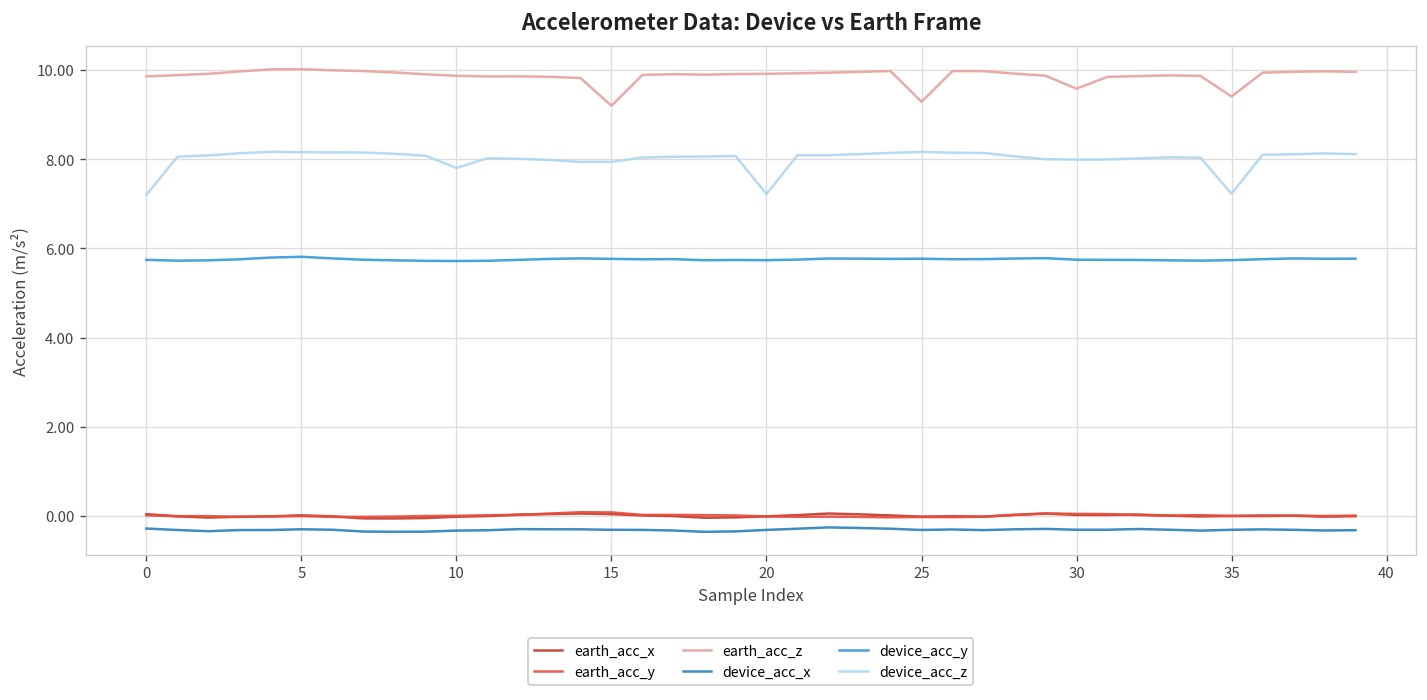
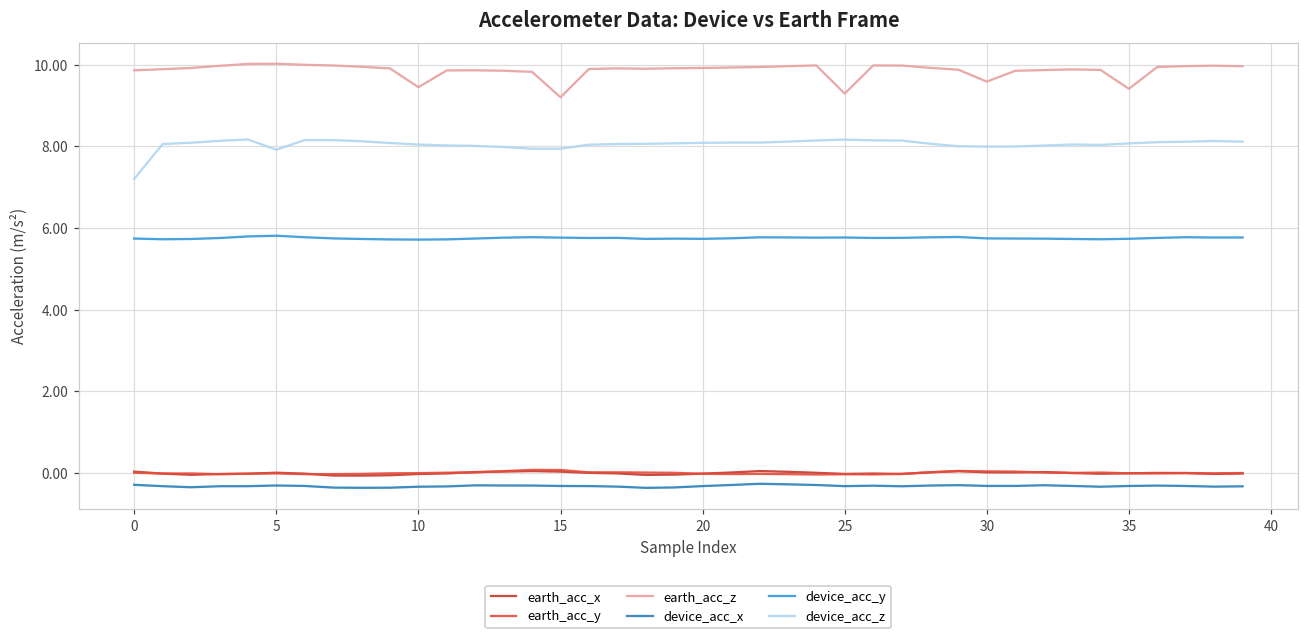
  {
    "earth_acc_z": {
      "0": 9.9,
      "5": 10.0,
-     "10": 9.9,
+     "10": 9.5,
      "15": 9.2,
      "20": 9.9,
      "25": 9.3,
      "30": 9.6,
      "35": 9.4
    },
    "device_acc_z": {
      "0": 7.2,
-     "5": 8.2,
-     "10": 7.8,
+     "5": 7.9,
+     "10": 8.0,
      "15": 7.9,
-     "20": 7.2,
+     "20": 8.1,
      "25": 8.2,
      "30": 8.0,
-     "35": 7.2
+     "35": 8.1
    }
  }
